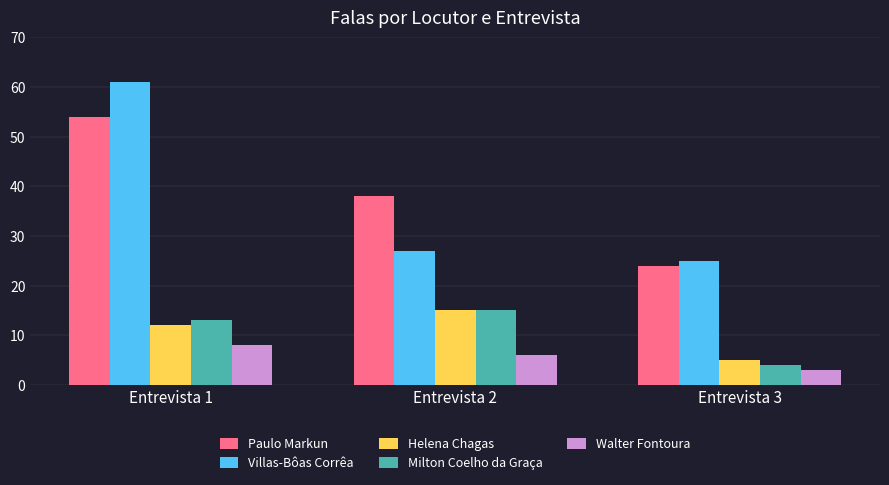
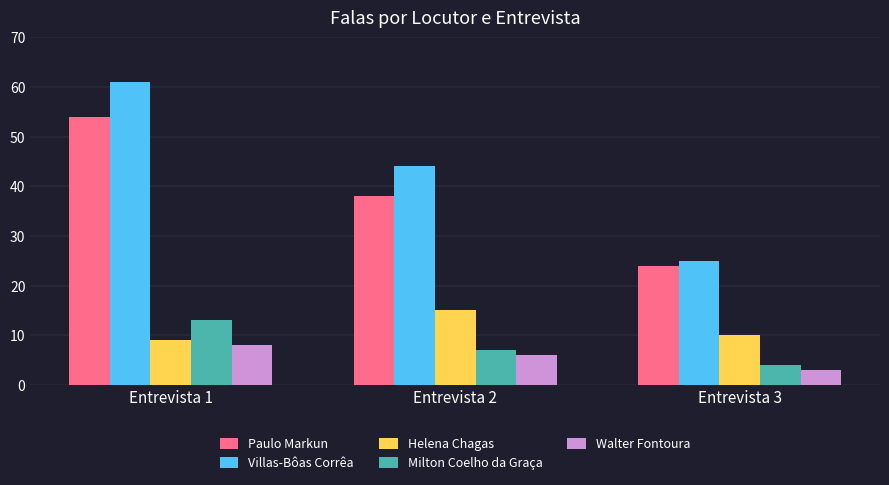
  {
    "Paulo Markun": {
      "Entrevista 1": 54,
      "Entrevista 2": 38,
      "Entrevista 3": 24
    },
    "Villas-Bôas Corrêa": {
      "Entrevista 1": 61,
-     "Entrevista 2": 27,
+     "Entrevista 2": 44,
      "Entrevista 3": 25
    },
    "Helena Chagas": {
-     "Entrevista 1": 12,
+     "Entrevista 1": 9,
      "Entrevista 2": 15,
-     "Entrevista 3": 5
+     "Entrevista 3": 10
    },
    "Milton Coelho da Graça": {
      "Entrevista 1": 13,
-     "Entrevista 2": 15,
+     "Entrevista 2": 7,
      "Entrevista 3": 4
    },
    "Walter Fontoura": {
      "Entrevista 1": 8,
      "Entrevista 2": 6,
      "Entrevista 3": 3
    }
  }
